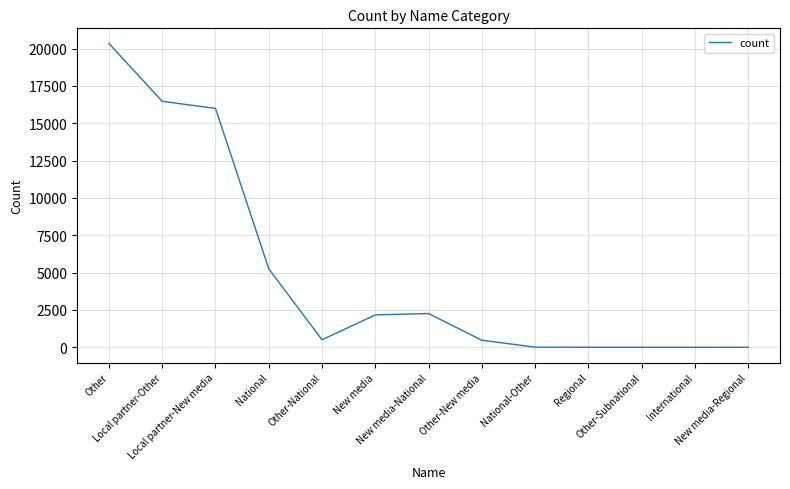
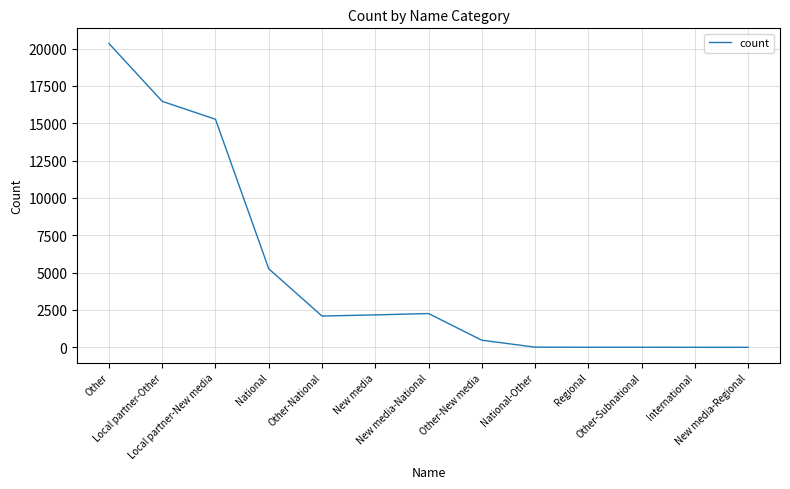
  {
    "Other": 20300,
    "Local partner-Other": 16500,
-   "Local partner-New media": 16000,
+   "Local partner-New media": 15300,
    "National": 5300,
-   "Other-National": 500,
+   "Other-National": 2100,
    "New media": 2200,
    "New media-National": 2300,
    "Other-New media": 500,
    "National-Other": 0,
    "Regional": 0,
    "Other-Subnational": 0,
    "International": 0,
    "New media-Regional": 0
  }
